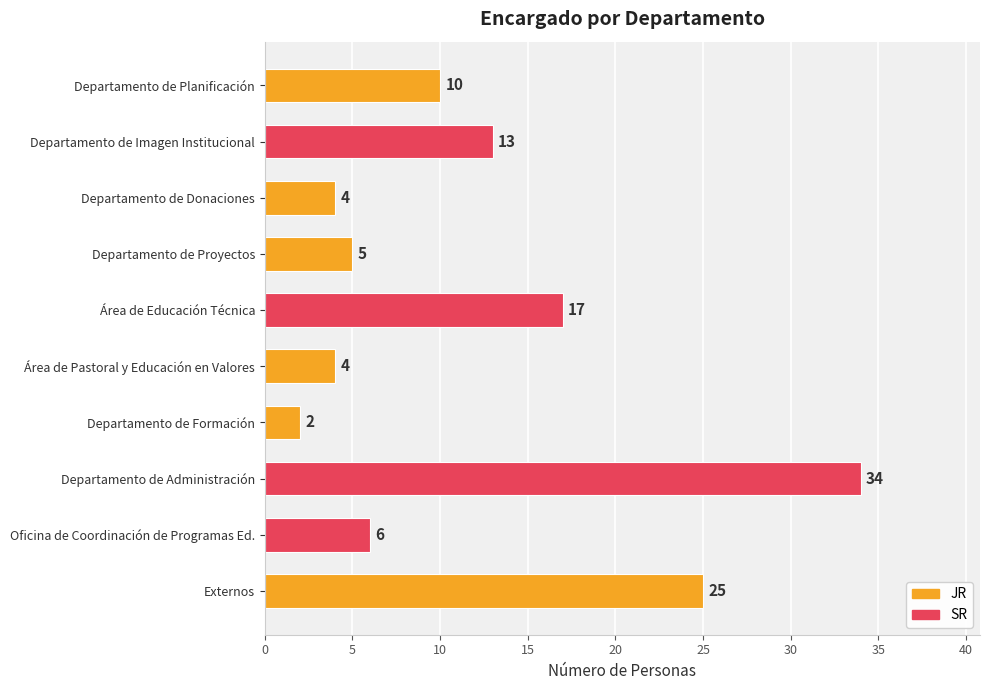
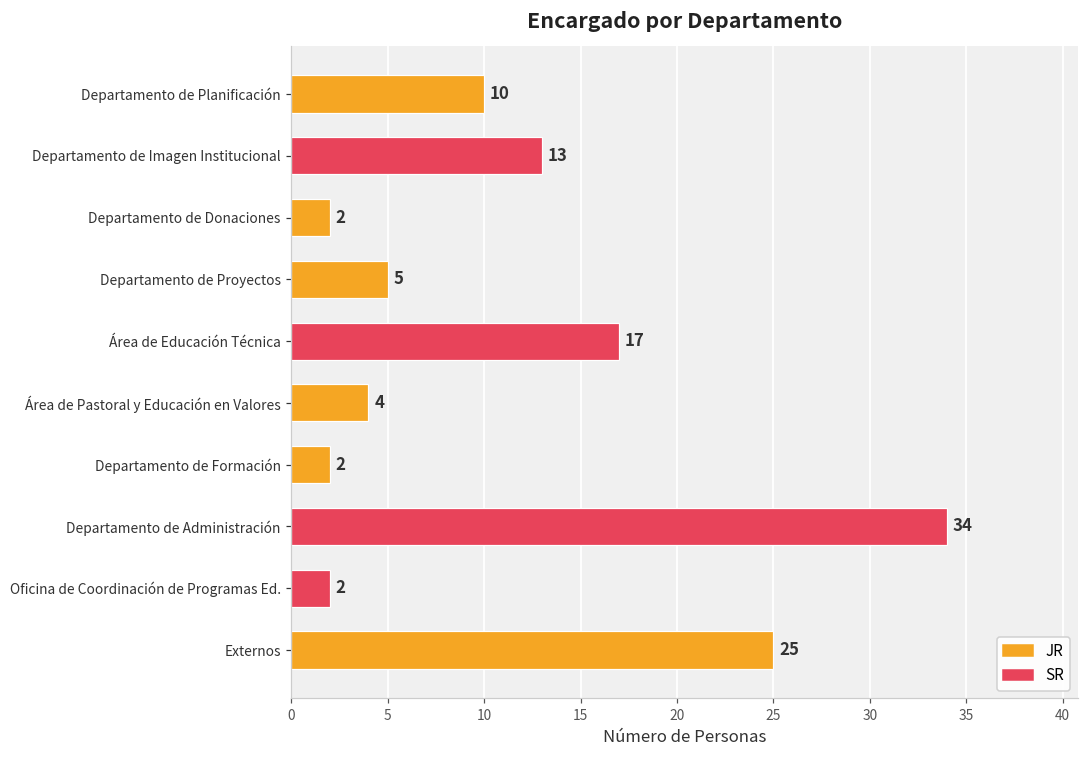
  {
    "Departamento de Planificación": 10,
    "Departamento de Imagen Institucional": 13,
-   "Departamento de Donaciones": 4,
+   "Departamento de Donaciones": 2,
    "Departamento de Proyectos": 5,
    "Área de Educación Técnica": 17,
    "Área de Pastoral y Educación en Valores": 4,
    "Departamento de Formación": 2,
    "Departamento de Administración": 34,
-   "Oficina de Coordinación de Programas Ed.": 6,
+   "Oficina de Coordinación de Programas Ed.": 2,
    "Externos": 25
  }
